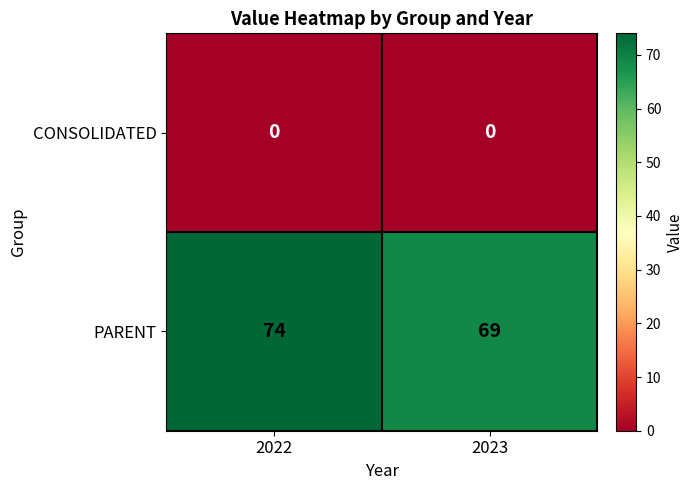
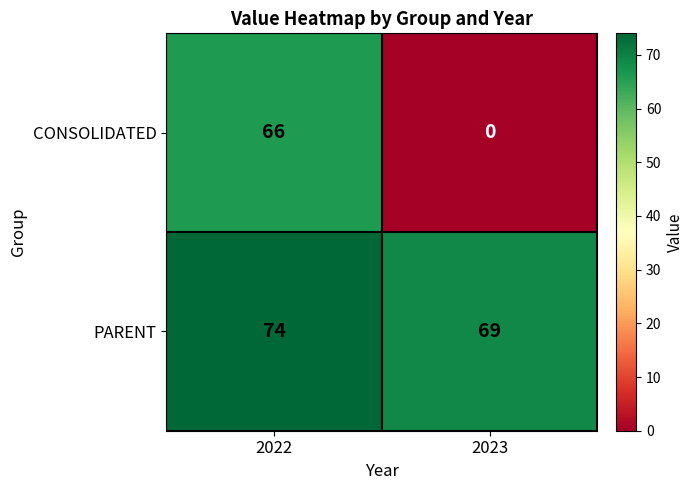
  {
    "CONSOLIDATED": {
-     "2022": 0,
+     "2022": 66,
      "2023": 0
    },
    "PARENT": {
      "2022": 74,
      "2023": 69
    }
  }
